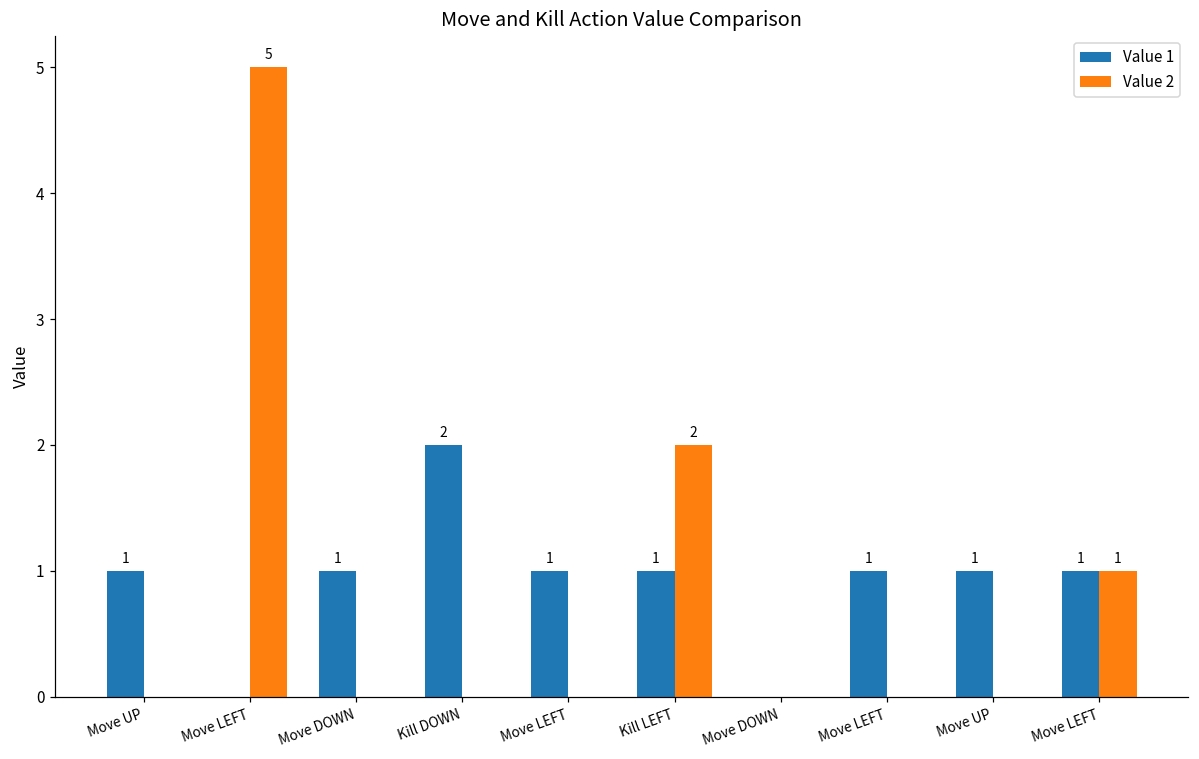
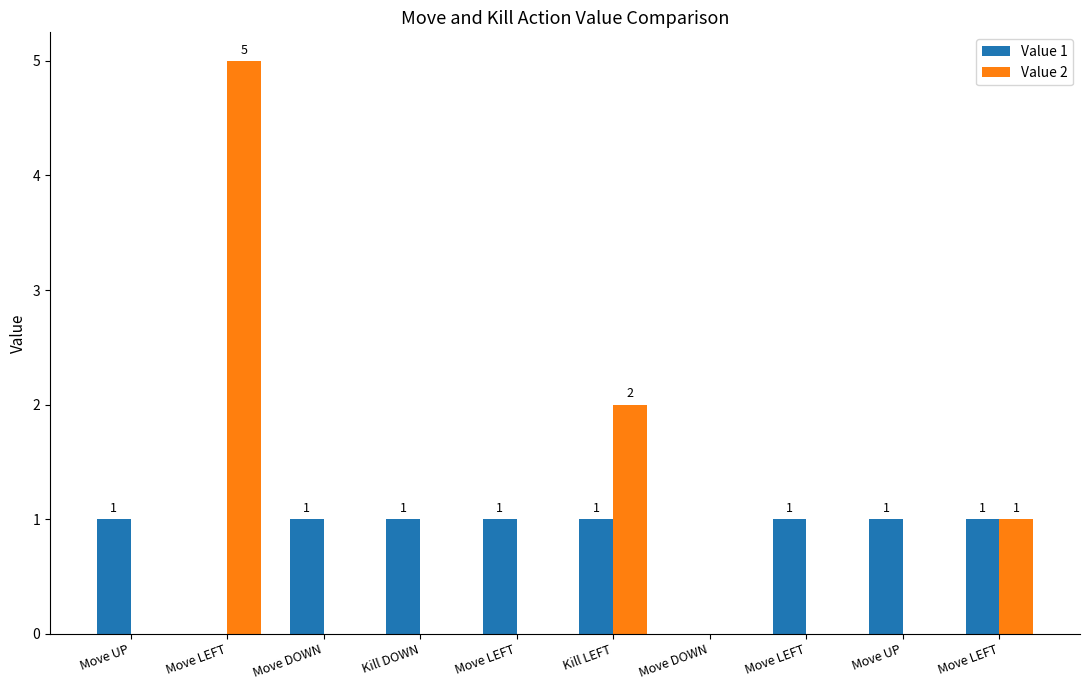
  {
    "Value 1": {
-     "Kill DOWN": 2,
+     "Kill DOWN": 1,
      "Kill LEFT": 1
    },
    "Value 2": {
      "Kill LEFT": 2
    }
  }
